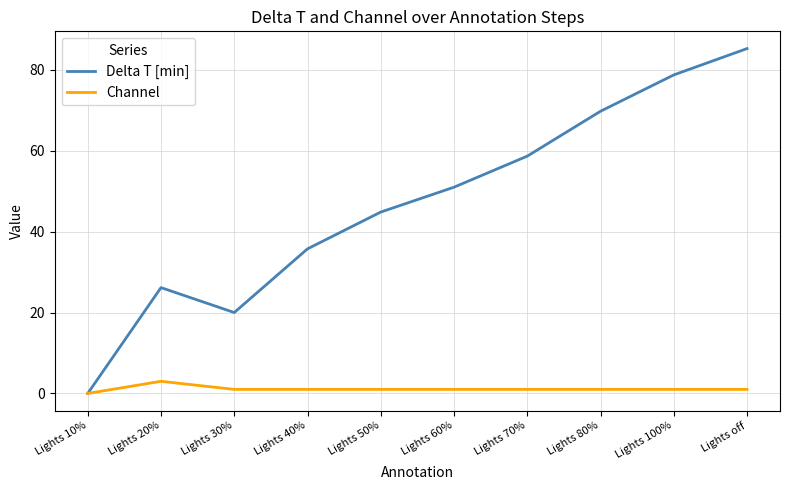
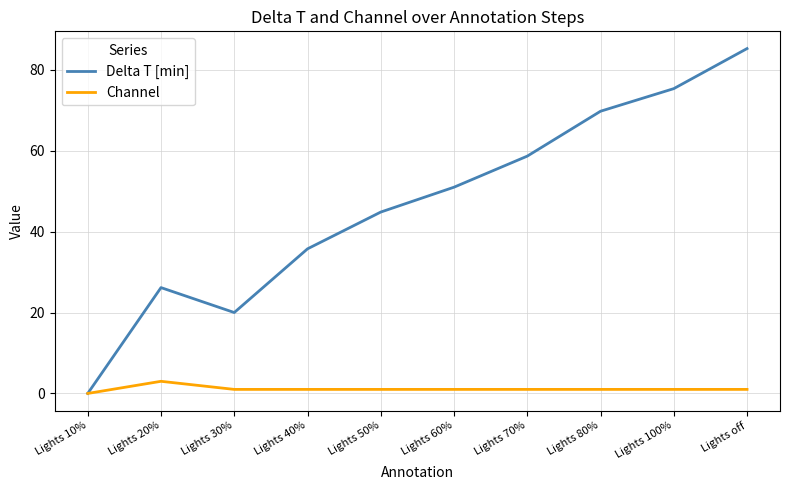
  {
    "Delta T [min]": {
      "Lights 20%": 26,
      "Lights 30%": 20,
      "Lights 40%": 36,
      "Lights 50%": 45,
      "Lights 60%": 51,
      "Lights 70%": 59,
      "Lights 80%": 70,
-     "Lights 100%": 79,
+     "Lights 100%": 75,
      "Lights off": 85
    },
    "Channel": {
      "Lights 20%": 3,
      "Lights 30%": 1,
      "Lights 40%": 1,
      "Lights 50%": 1,
      "Lights 60%": 1,
      "Lights 70%": 1,
      "Lights 80%": 1,
      "Lights 100%": 1,
      "Lights off": 1
    }
  }
